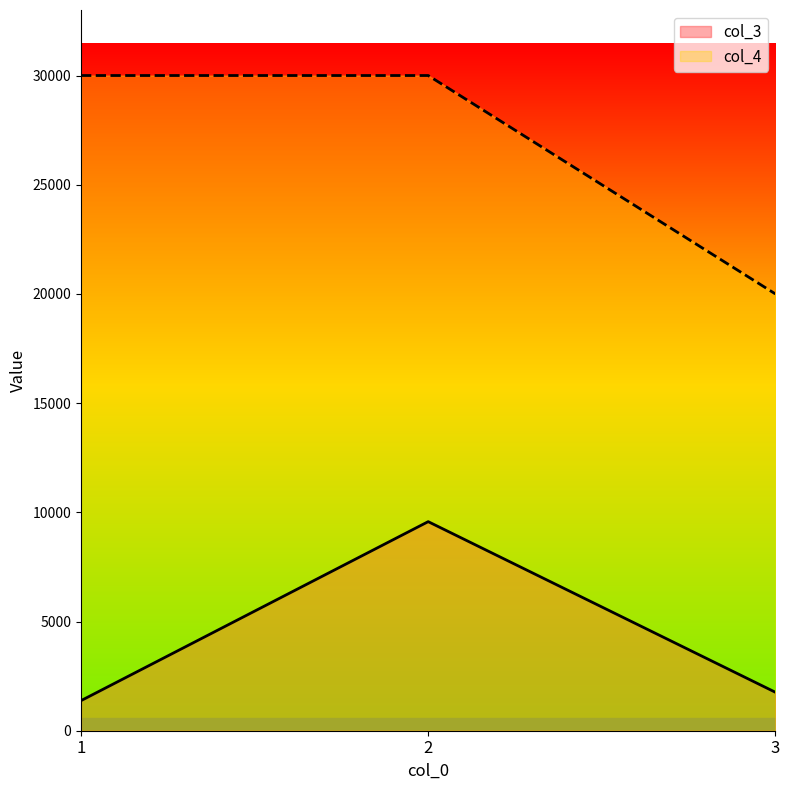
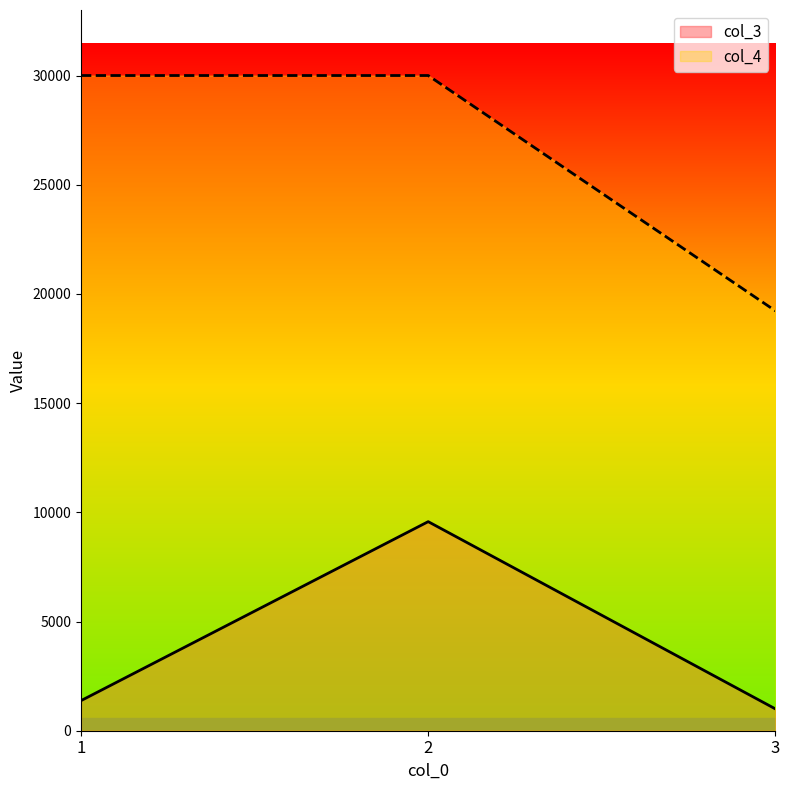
  {
    "col_3": {
      "1": 1400,
      "2": 9600,
-     "3": 1800
+     "3": 1000
    },
    "col_4": {
      "1": 30000,
      "2": 30000,
-     "3": 20000
+     "3": 19200
    }
  }
